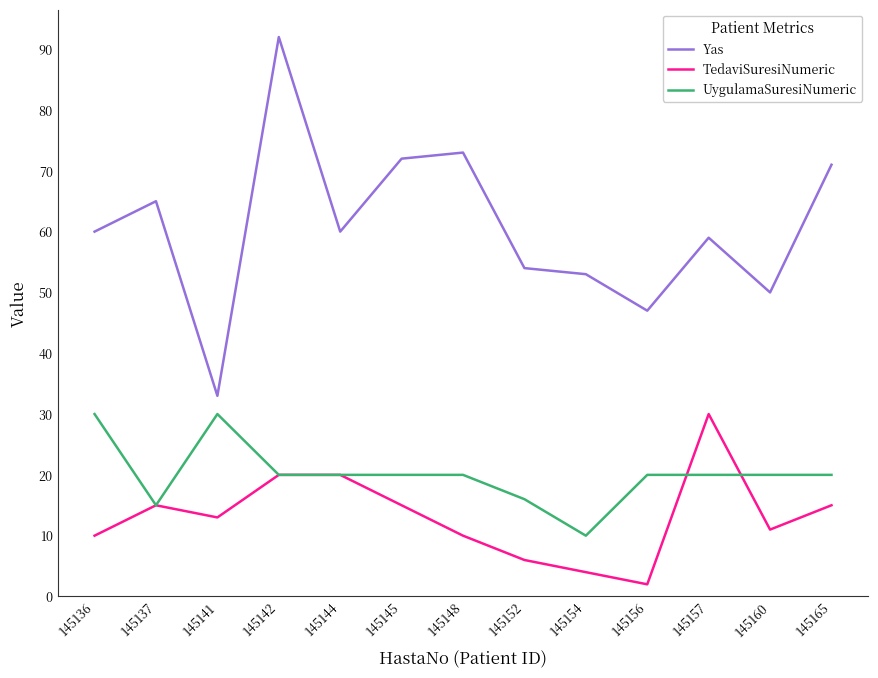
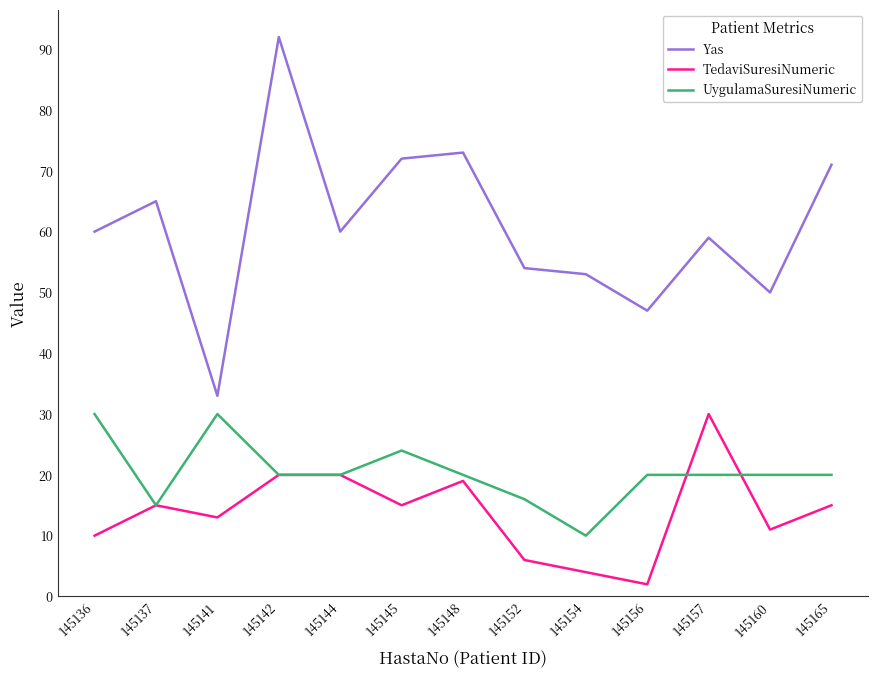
  {
    "Yas": {
      "145136": 60,
      "145137": 65,
      "145141": 33,
      "145142": 92,
      "145144": 60,
      "145145": 72,
      "145148": 73,
      "145152": 54,
      "145154": 53,
      "145156": 47,
      "145157": 59,
      "145160": 50,
      "145165": 71
    },
    "TedaviSuresiNumeric": {
      "145136": 10,
      "145141": 13,
      "145145": 15,
-     "145148": 10,
+     "145148": 19,
      "145152": 6,
      "145154": 4,
      "145156": 2,
      "145157": 30,
      "145160": 11,
      "145165": 15
    },
    "UygulamaSuresiNumeric": {
      "145136": 30,
      "145141": 30,
-     "145145": 20,
+     "145145": 24,
      "145148": 20,
      "145152": 16,
      "145154": 10,
      "145156": 20,
      "145157": 20,
      "145160": 20,
      "145165": 20
    }
  }
